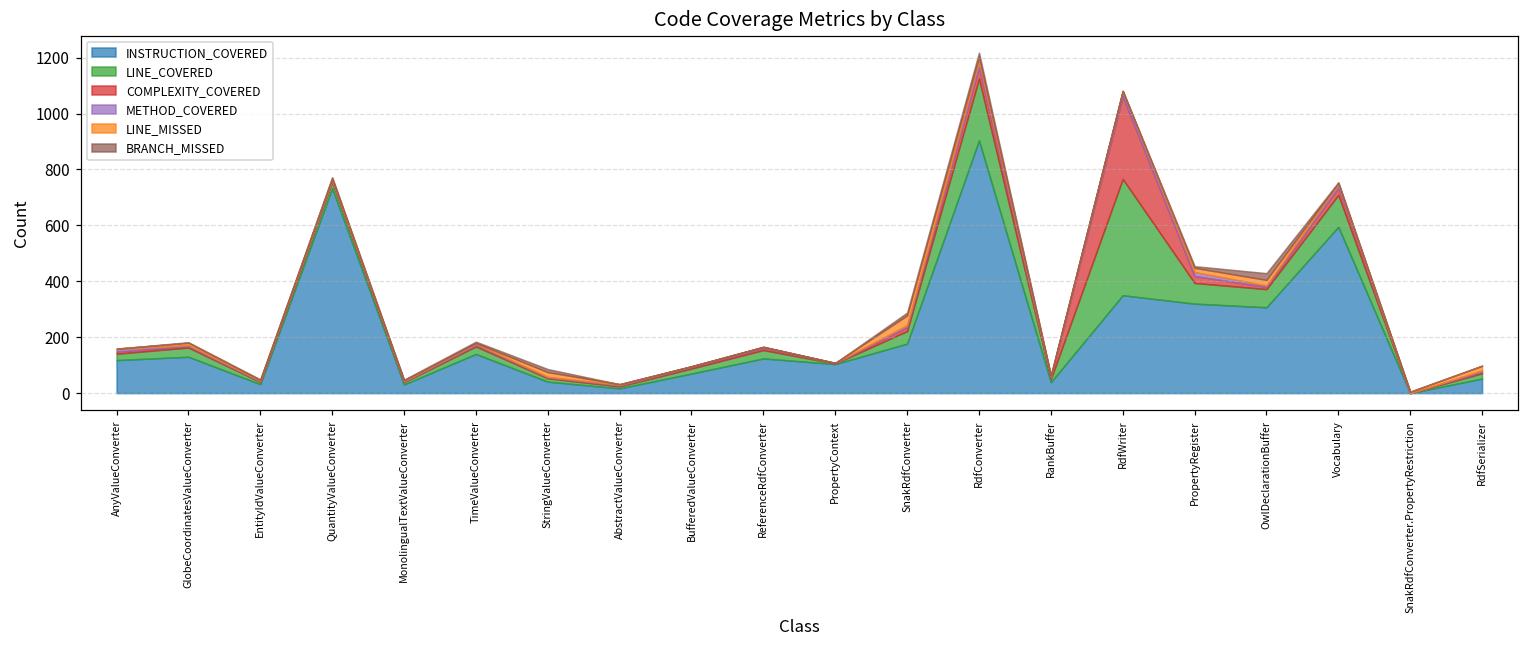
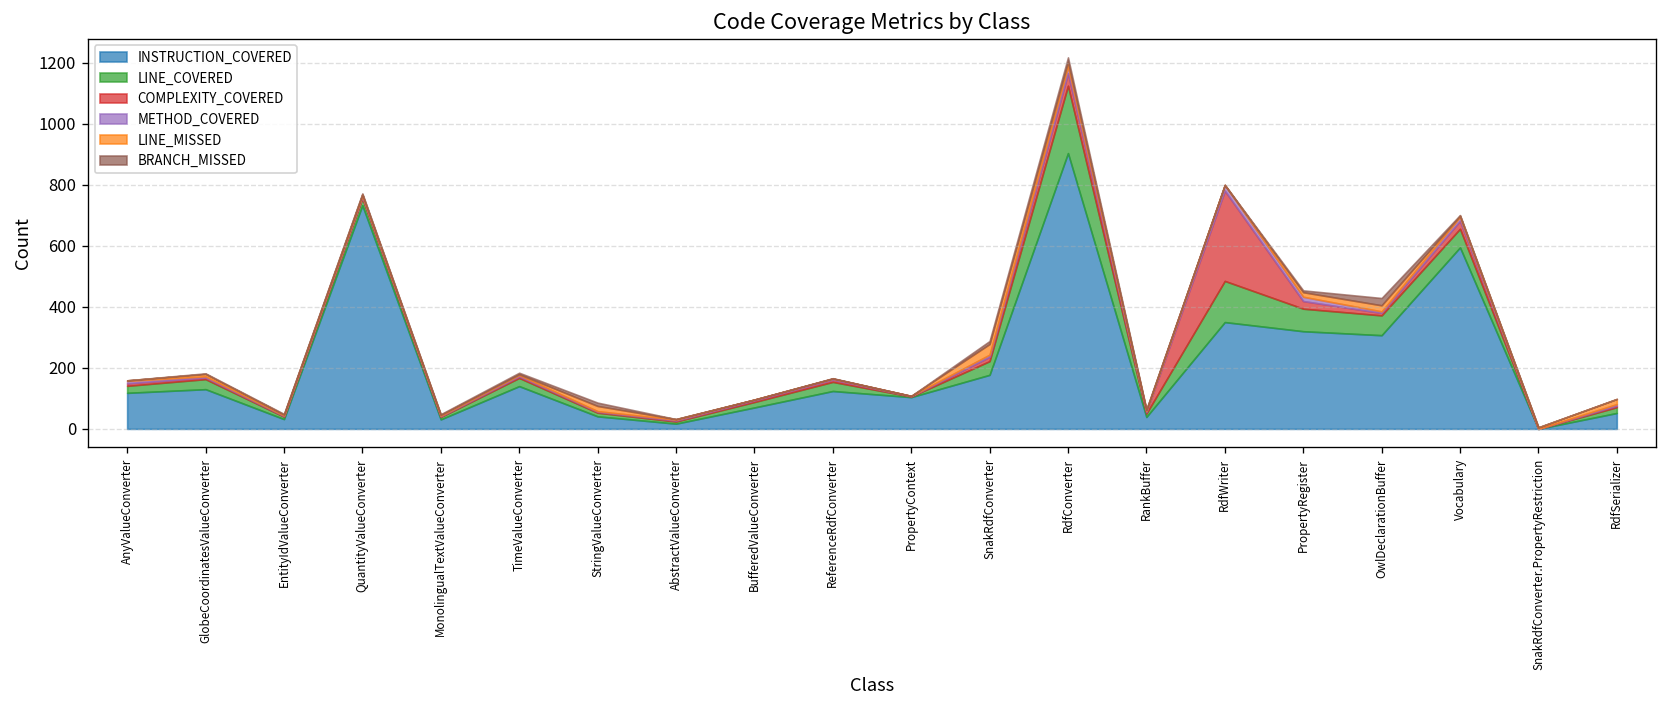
  {
    "INSTRUCTION_COVERED": {
      "AnyValueConverter": 120,
      "GlobeCoordinatesValueConverter": 130,
      "QuantityValueConverter": 730,
      "TimeValueConverter": 140,
      "StringValueConverter": 40,
      "BufferedValueConverter": 70,
      "ReferenceRdfConverter": 120,
      "SnakRdfConverter": 180,
      "RdfConverter": 900,
      "RankBuffer": 40,
      "RdfWriter": 350,
      "PropertyRegister": 320,
      "OwlDeclarationBuffer": 310,
      "Vocabulary": 600,
      "RdfSerializer": 50
    },
    "LINE_COVERED": {
      "SnakRdfConverter": 50,
      "RdfConverter": 220,
-     "RdfWriter": 420,
+     "RdfWriter": 140,
      "PropertyRegister": 70,
-     "Vocabulary": 110
+     "Vocabulary": 60
    },
    "COMPLEXITY_COVERED": {
      "RdfConverter": 40,
      "RdfWriter": 300,
      "PropertyRegister": 30,
      "Vocabulary": 30
    },
    "METHOD_COVERED": {
      "RdfConverter": 20,
      "PropertyRegister": 10
    },
    "LINE_MISSED": {
      "StringValueConverter": 20,
      "RdfConverter": 20,
      "OwlDeclarationBuffer": 20
    },
    "BRANCH_MISSED": {
      "StringValueConverter": 10,
      "RdfConverter": 20,
      "OwlDeclarationBuffer": 20
    }
  }
